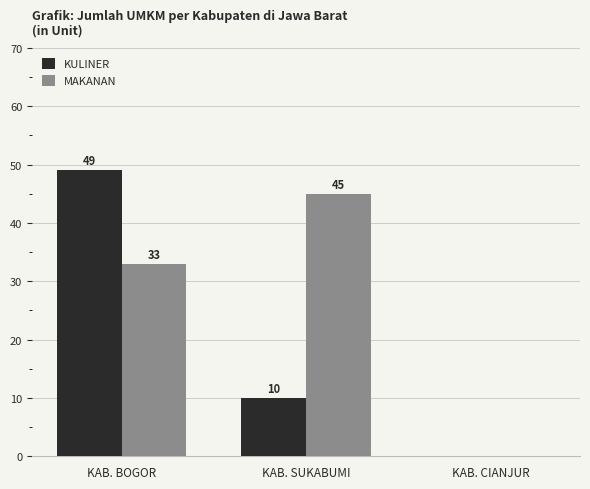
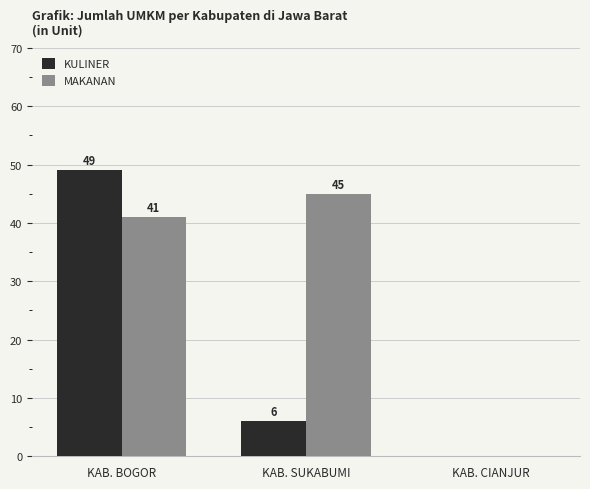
  {
    "KULINER": {
      "KAB. BOGOR": 49,
-     "KAB. SUKABUMI": 10
+     "KAB. SUKABUMI": 6
    },
    "MAKANAN": {
-     "KAB. BOGOR": 33,
+     "KAB. BOGOR": 41,
      "KAB. SUKABUMI": 45
    }
  }
